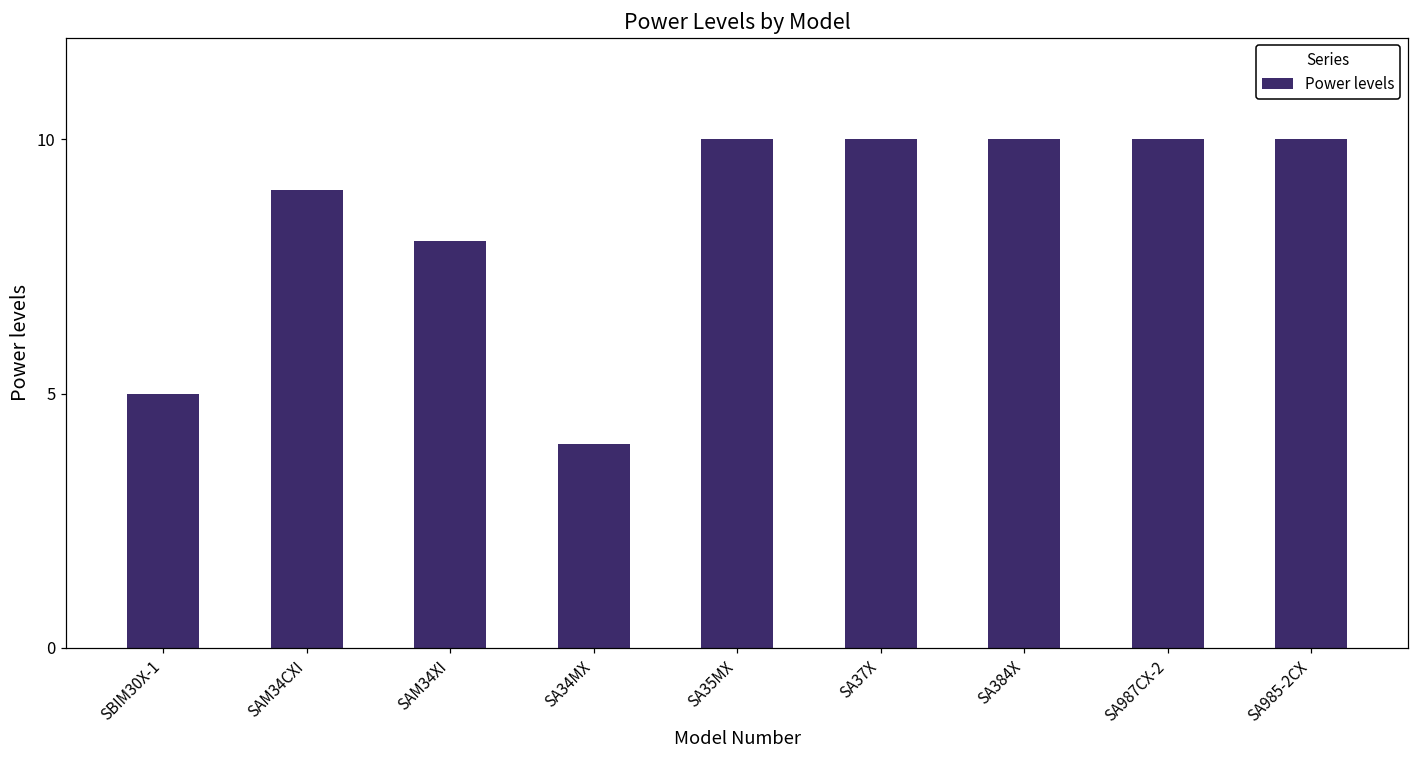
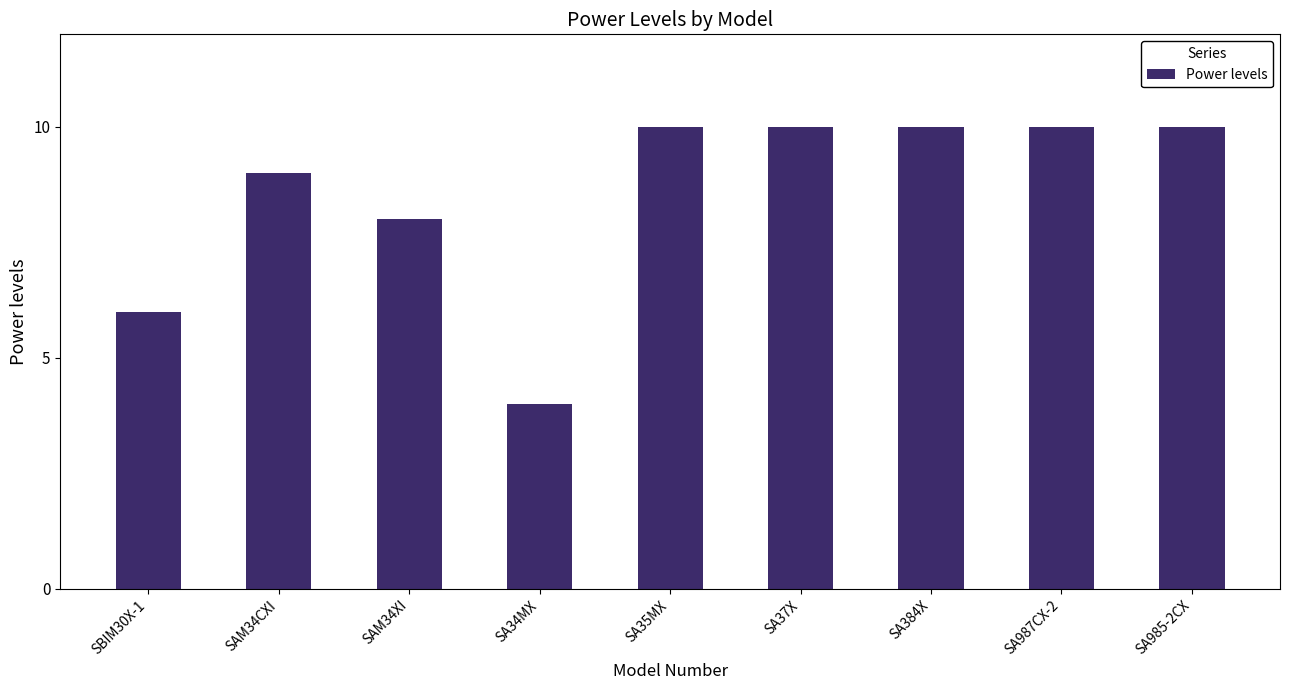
  {
-   "SBIM30X-1": 5,
+   "SBIM30X-1": 6,
    "SAM34CXI": 9,
    "SAM34XI": 8,
    "SA34MX": 4,
    "SA35MX": 10,
    "SA37X": 10,
    "SA384X": 10,
    "SA987CX-2": 10,
    "SA985-2CX": 10
  }
